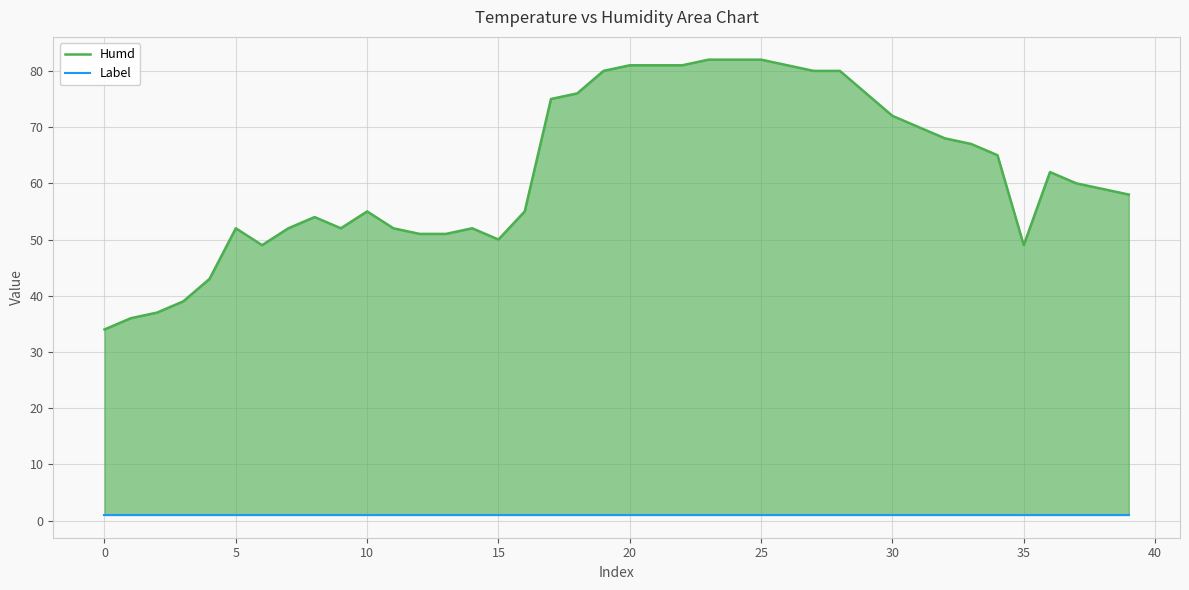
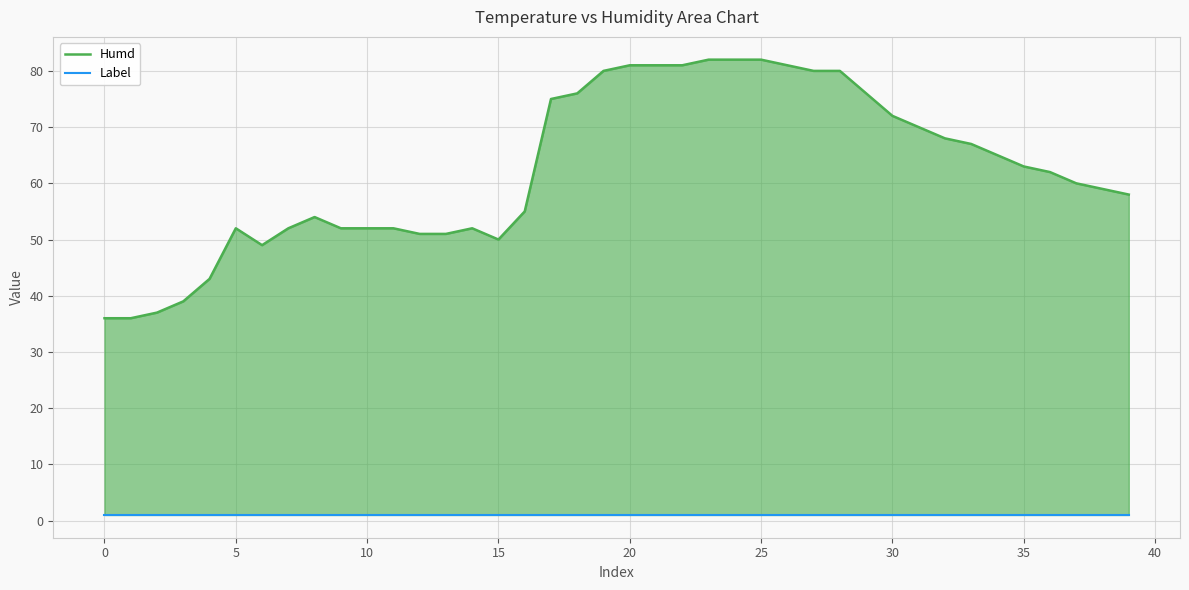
  {
    "Humd": {
-     "0": 34,
+     "0": 36,
      "5": 52,
-     "10": 55,
+     "10": 52,
      "15": 50,
      "20": 81,
      "25": 82,
      "30": 72,
-     "35": 49
+     "35": 63
    },
    "Label": {
      "0": 1,
      "5": 1,
      "10": 1,
      "15": 1,
      "20": 1,
      "25": 1,
      "30": 1,
      "35": 1
    }
  }
